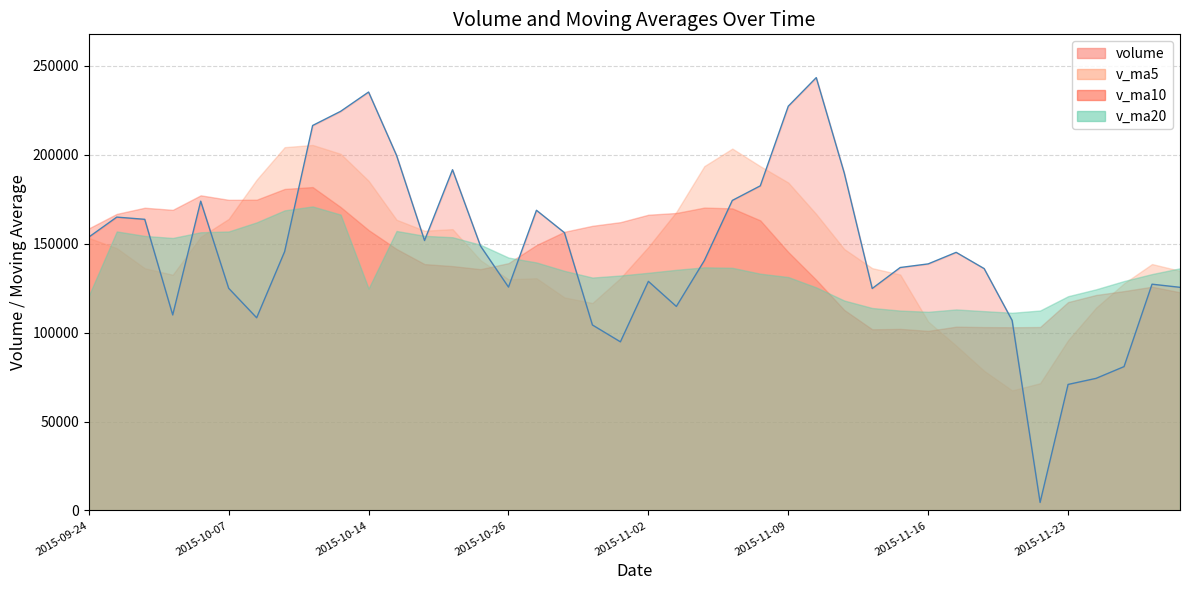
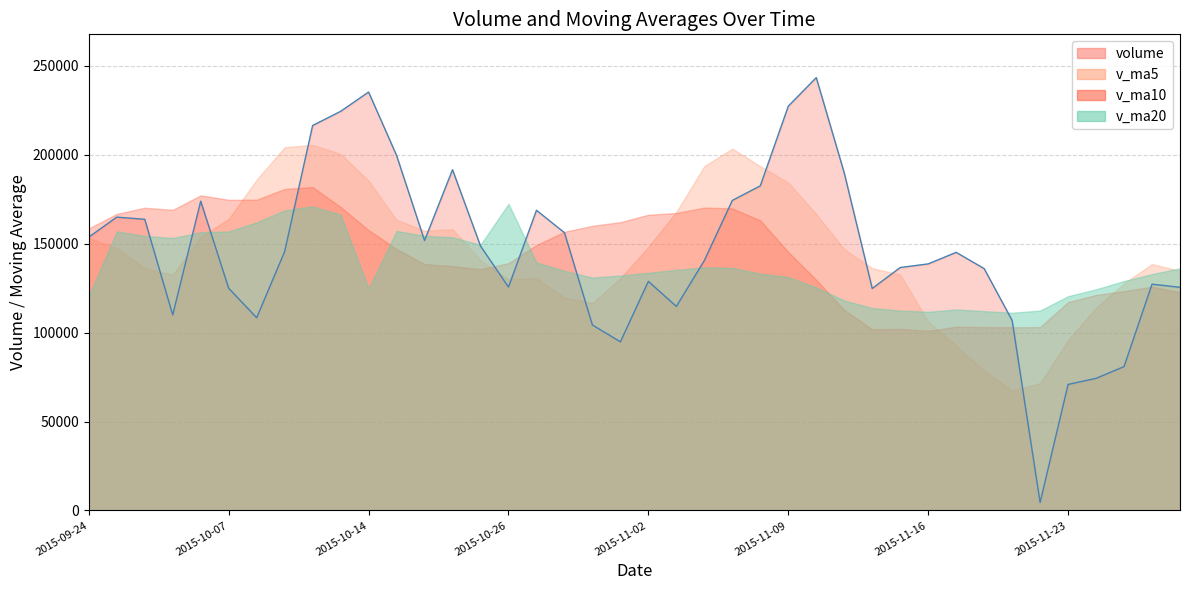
  {
    "v_ma20": {
      "2015-09-24": 121000,
      "2015-10-07": 157000,
      "2015-10-14": 125000,
-     "2015-10-26": 142000,
+     "2015-10-26": 172000,
      "2015-11-02": 134000,
      "2015-11-09": 131000,
      "2015-11-16": 112000,
      "2015-11-23": 120000
    }
  }
